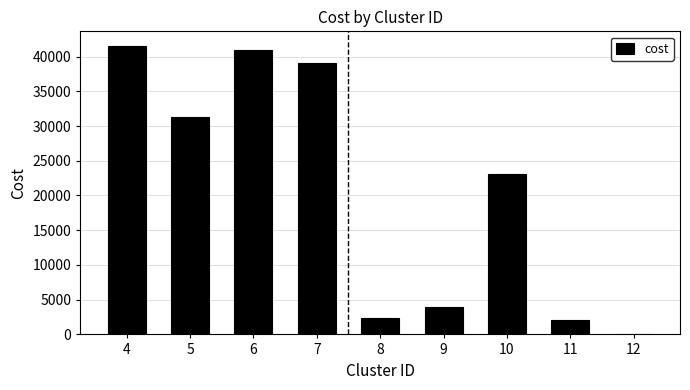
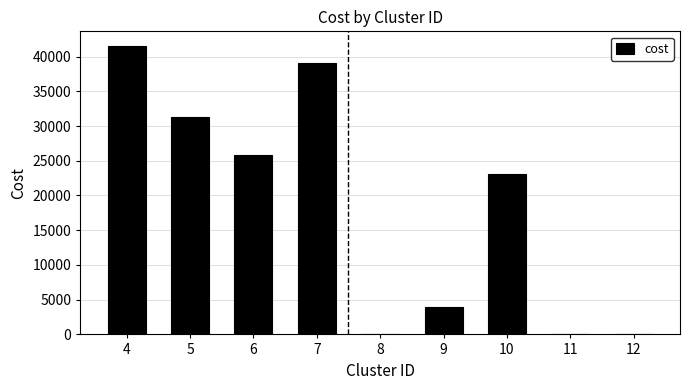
  {
    "4": 42000,
    "5": 31000,
-   "6": 41000,
+   "6": 26000,
    "7": 39000,
-   "8": 2000,
+   "8": 0,
    "9": 4000,
    "10": 23000,
-   "11": 2000
+   "11": 0
  }
